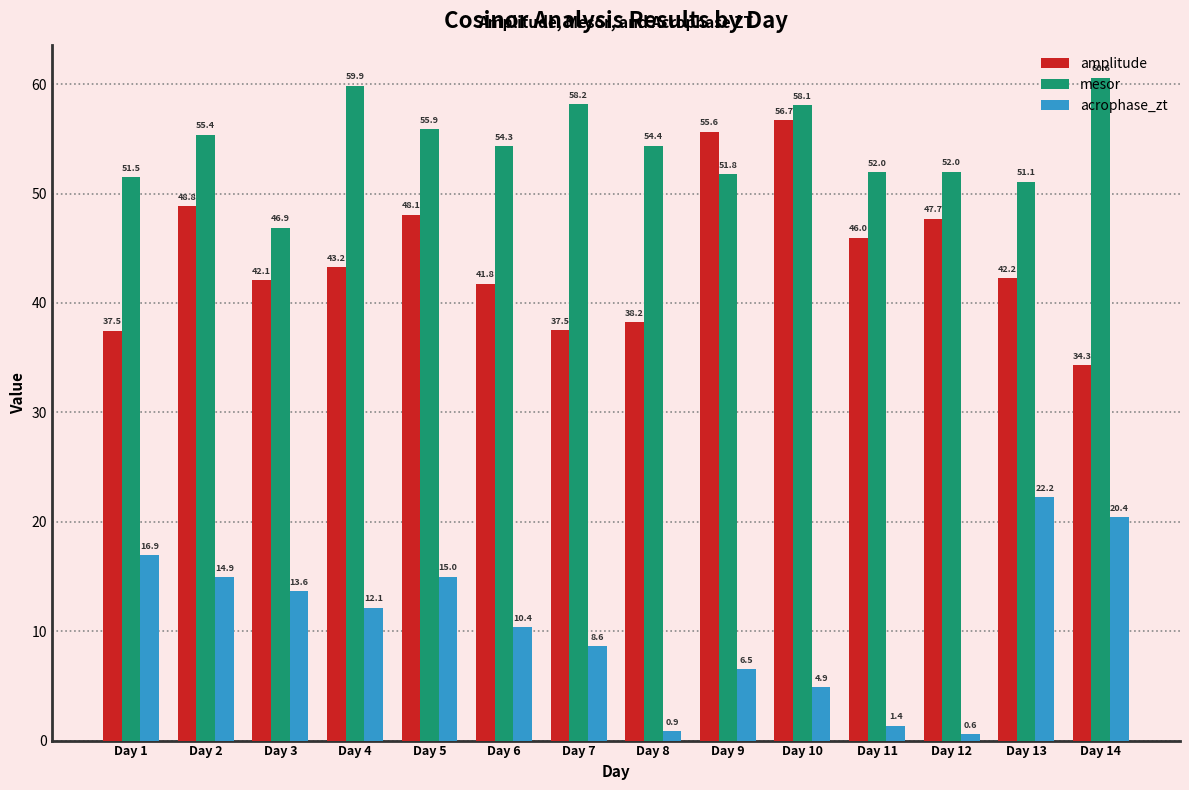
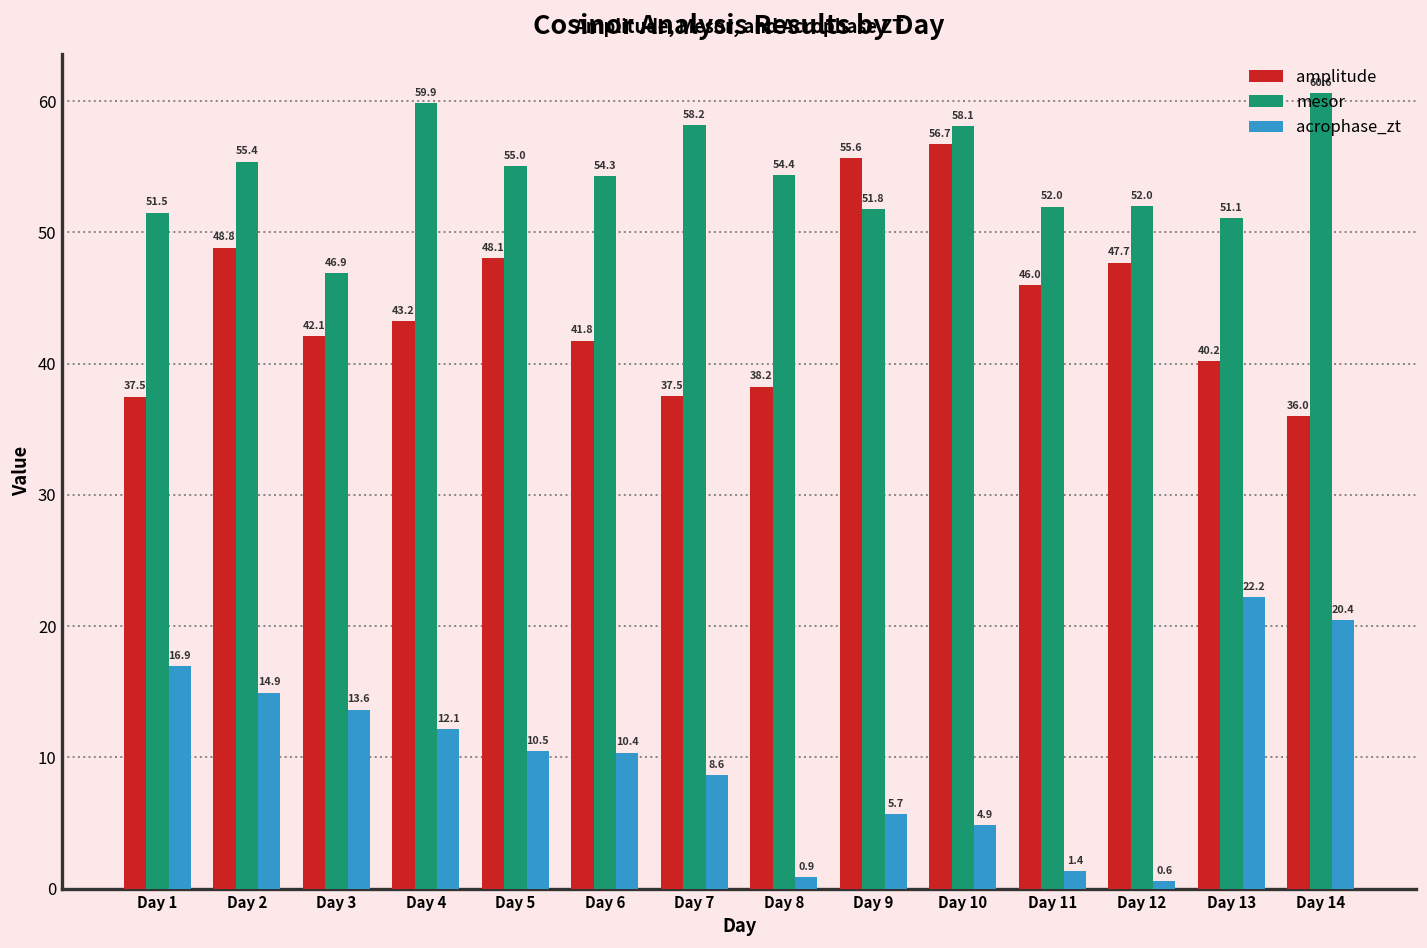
  {
    "amplitude": {
      "Day 1": 37.5,
      "Day 2": 48.8,
      "Day 3": 42.1,
      "Day 4": 43.2,
      "Day 5": 48.1,
      "Day 6": 41.8,
      "Day 7": 37.5,
      "Day 8": 38.2,
      "Day 9": 55.6,
      "Day 10": 56.7,
      "Day 11": 46.0,
      "Day 12": 47.7,
-     "Day 13": 42.2,
-     "Day 14": 34.3
+     "Day 13": 40.2,
+     "Day 14": 36.0
    },
    "mesor": {
      "Day 1": 51.5,
      "Day 2": 55.4,
      "Day 3": 46.9,
      "Day 4": 59.9,
-     "Day 5": 55.9,
+     "Day 5": 55.0,
      "Day 6": 54.3,
      "Day 7": 58.2,
      "Day 8": 54.4,
      "Day 9": 51.8,
      "Day 10": 58.1,
      "Day 11": 52.0,
      "Day 12": 52.0,
      "Day 13": 51.1,
      "Day 14": 60.6
    },
    "acrophase_zt": {
      "Day 1": 16.9,
      "Day 2": 14.9,
      "Day 3": 13.6,
      "Day 4": 12.1,
-     "Day 5": 15.0,
+     "Day 5": 10.5,
      "Day 6": 10.4,
      "Day 7": 8.6,
      "Day 8": 0.9,
-     "Day 9": 6.5,
+     "Day 9": 5.7,
      "Day 10": 4.9,
      "Day 11": 1.4,
      "Day 12": 0.6,
      "Day 13": 22.2,
      "Day 14": 20.4
    }
  }
